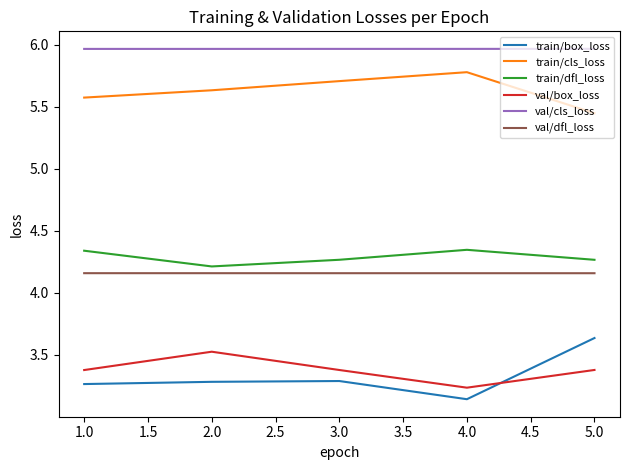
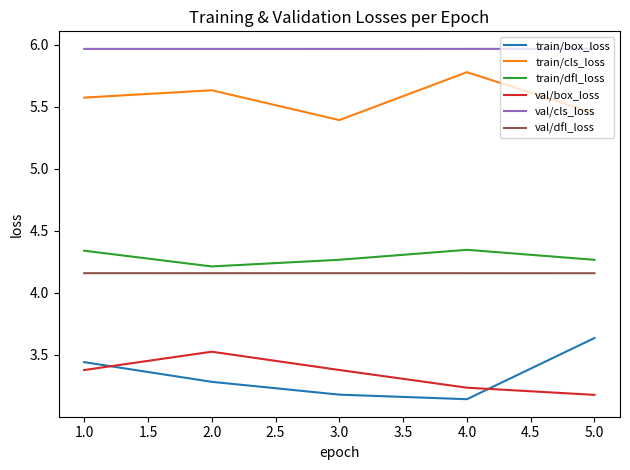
  {
    "train/box_loss": {
-     "1.0": 3.27,
+     "1.0": 3.44,
      "2.0": 3.28,
-     "3.0": 3.29,
+     "3.0": 3.18,
      "4.0": 3.14,
      "5.0": 3.64
    },
    "train/cls_loss": {
      "1.0": 5.57,
      "2.0": 5.63,
-     "3.0": 5.71,
+     "3.0": 5.39,
      "4.0": 5.78
    },
    "train/dfl_loss": {
      "1.0": 4.34,
      "2.0": 4.21,
      "3.0": 4.27,
      "4.0": 4.35,
      "5.0": 4.27
    },
    "val/box_loss": {
      "1.0": 3.38,
      "2.0": 3.53,
      "3.0": 3.38,
      "4.0": 3.24,
-     "5.0": 3.38
+     "5.0": 3.18
    },
    "val/cls_loss": {
      "1.0": 5.96,
      "2.0": 5.96,
      "3.0": 5.96,
      "4.0": 5.96
    },
    "val/dfl_loss": {
      "1.0": 4.16,
      "2.0": 4.16,
      "3.0": 4.16,
      "4.0": 4.16,
      "5.0": 4.16
    }
  }
